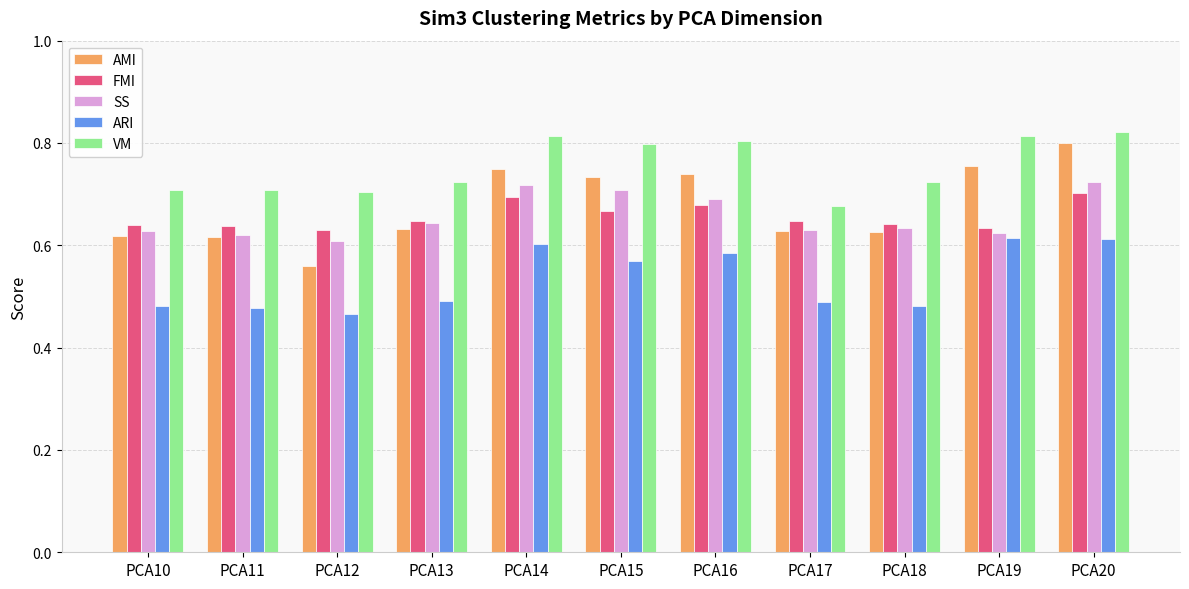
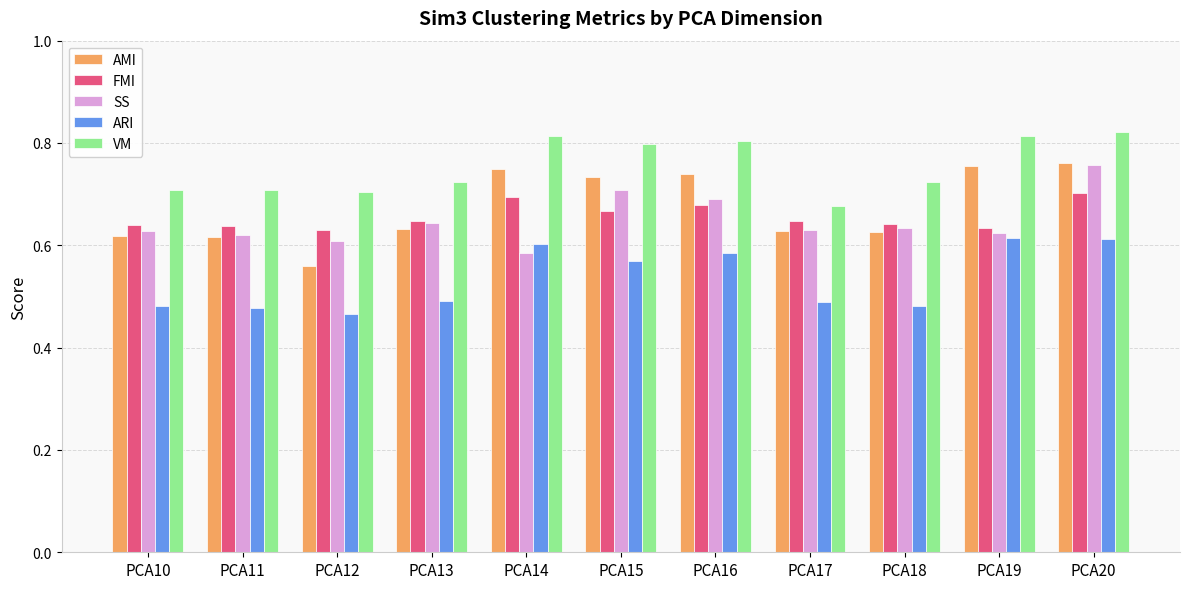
  {
    "AMI": {
      "PCA10": 0.62,
      "PCA11": 0.62,
      "PCA12": 0.56,
      "PCA13": 0.63,
      "PCA14": 0.75,
      "PCA15": 0.73,
      "PCA16": 0.74,
      "PCA17": 0.63,
      "PCA18": 0.63,
      "PCA19": 0.76,
-     "PCA20": 0.80
+     "PCA20": 0.76
    },
    "FMI": {
      "PCA10": 0.64,
      "PCA11": 0.64,
      "PCA12": 0.63,
      "PCA13": 0.65,
      "PCA14": 0.69,
      "PCA15": 0.67,
      "PCA16": 0.68,
      "PCA17": 0.65,
      "PCA18": 0.64,
      "PCA19": 0.63,
      "PCA20": 0.70
    },
    "SS": {
      "PCA10": 0.63,
      "PCA11": 0.62,
      "PCA12": 0.61,
      "PCA13": 0.64,
-     "PCA14": 0.72,
+     "PCA14": 0.59,
      "PCA15": 0.71,
      "PCA16": 0.69,
      "PCA17": 0.63,
      "PCA18": 0.63,
      "PCA19": 0.63,
-     "PCA20": 0.72
+     "PCA20": 0.76
    },
    "ARI": {
      "PCA10": 0.48,
      "PCA11": 0.48,
      "PCA12": 0.47,
      "PCA13": 0.49,
      "PCA14": 0.60,
      "PCA15": 0.57,
      "PCA16": 0.59,
      "PCA17": 0.49,
      "PCA18": 0.48,
      "PCA19": 0.62,
      "PCA20": 0.61
    },
    "VM": {
      "PCA10": 0.71,
      "PCA11": 0.71,
      "PCA12": 0.71,
      "PCA13": 0.72,
      "PCA14": 0.81,
      "PCA15": 0.80,
      "PCA16": 0.80,
      "PCA17": 0.68,
      "PCA18": 0.72,
      "PCA19": 0.81,
      "PCA20": 0.82
    }
  }
